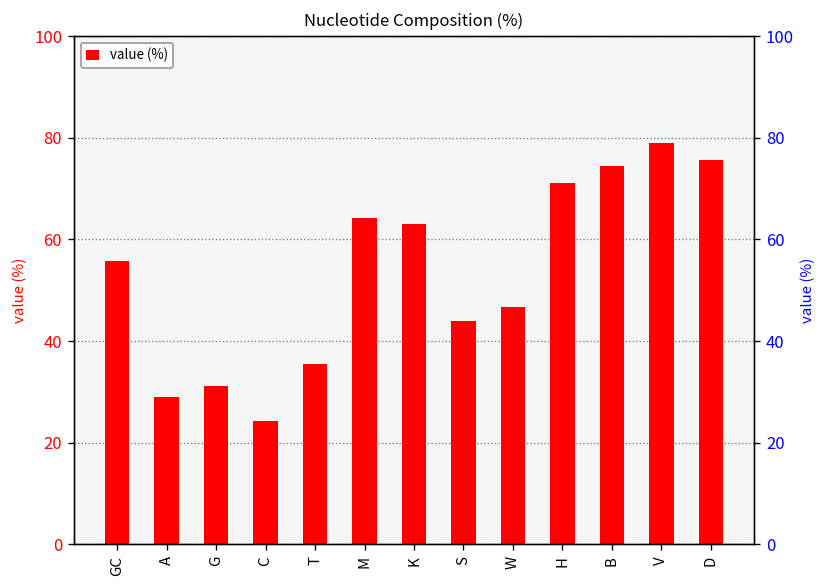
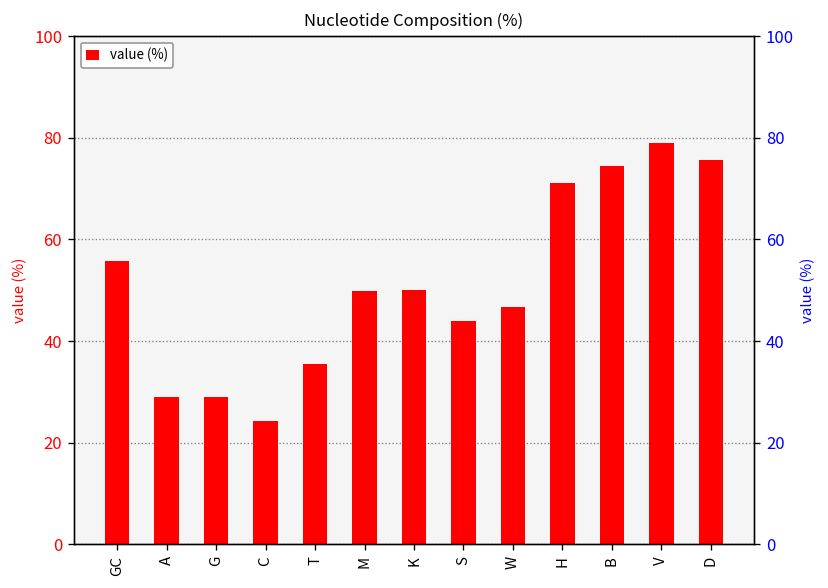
  {
    "GC": 56,
    "A": 29,
-   "G": 31,
+   "G": 29,
    "C": 24,
    "T": 35,
-   "M": 64,
-   "K": 63,
+   "M": 50,
+   "K": 50,
    "S": 44,
    "W": 47,
    "H": 71,
    "B": 74,
    "V": 79,
    "D": 76
  }
